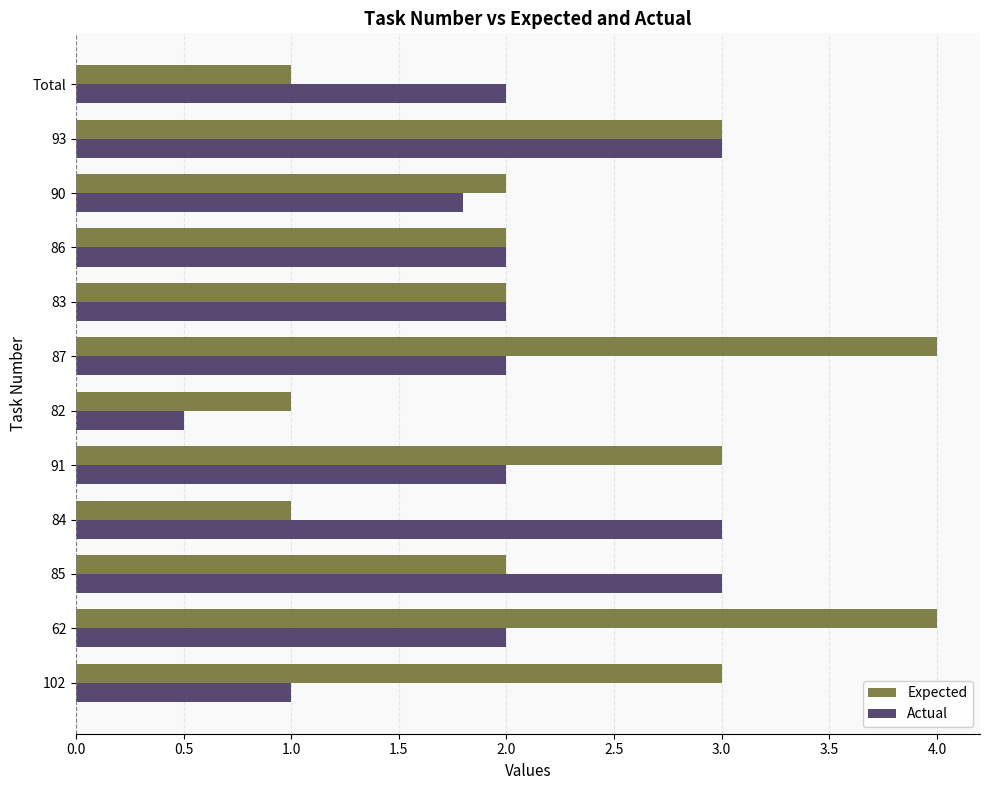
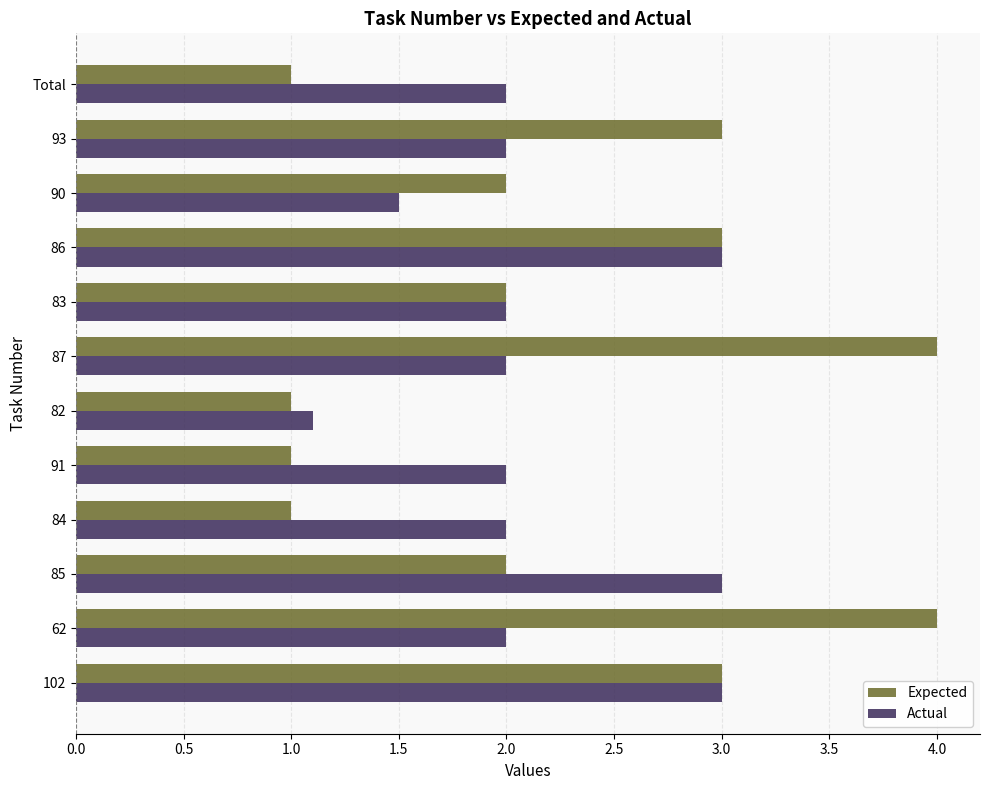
  {
    "Expected": {
      "Total": 1,
      "93": 3,
      "90": 2,
-     "86": 2,
+     "86": 3,
      "83": 2,
      "87": 4,
      "82": 1,
-     "91": 3,
+     "91": 1,
      "84": 1,
      "85": 2,
      "62": 4,
      "102": 3
    },
    "Actual": {
      "Total": 2.0,
-     "93": 3,
-     "90": 1.8,
-     "86": 2,
+     "93": 2,
+     "90": 1.5,
+     "86": 3,
      "83": 2.0,
      "87": 2.0,
-     "82": 0.5,
+     "82": 1.1,
      "91": 2.0,
-     "84": 3,
+     "84": 2,
      "85": 3.0,
      "62": 2.0,
-     "102": 1
+     "102": 3
    }
  }
